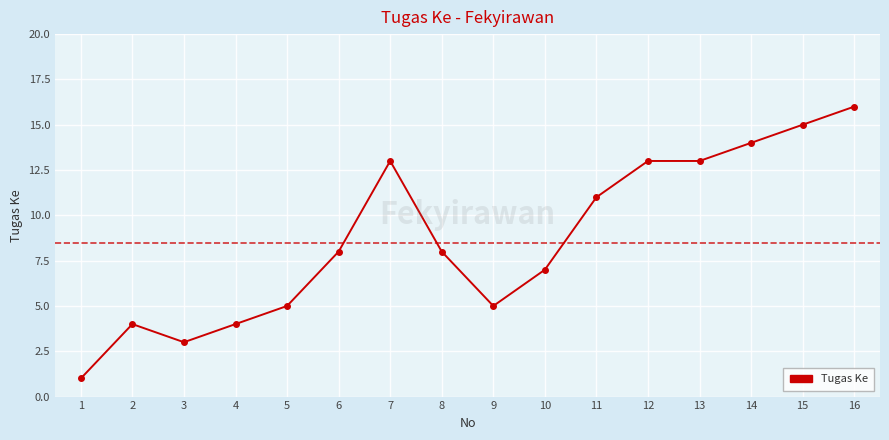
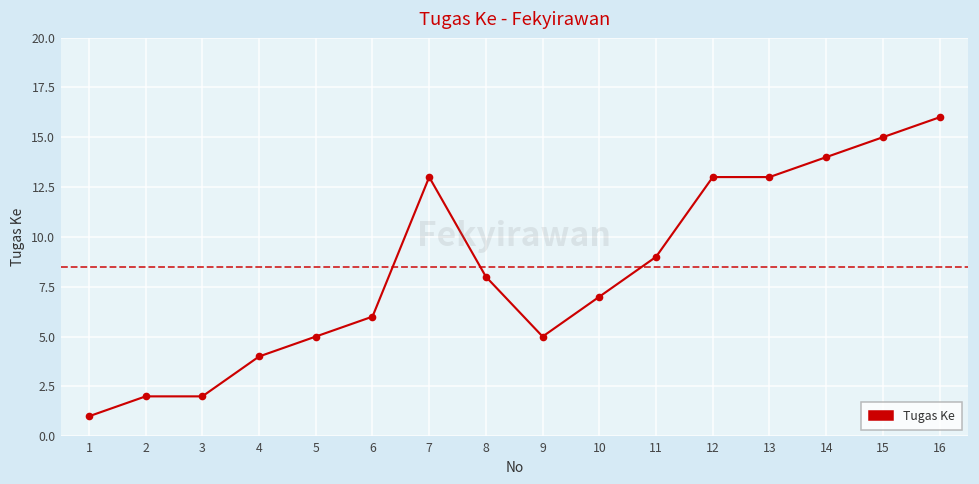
  {
    "1": 1,
-   "2": 4,
-   "3": 3,
+   "2": 2,
+   "3": 2,
    "4": 4,
    "5": 5,
-   "6": 8,
+   "6": 6,
    "7": 13,
    "8": 8,
    "9": 5,
    "10": 7,
-   "11": 11,
+   "11": 9,
    "12": 13,
    "13": 13,
    "14": 14,
    "15": 15,
    "16": 16
  }
